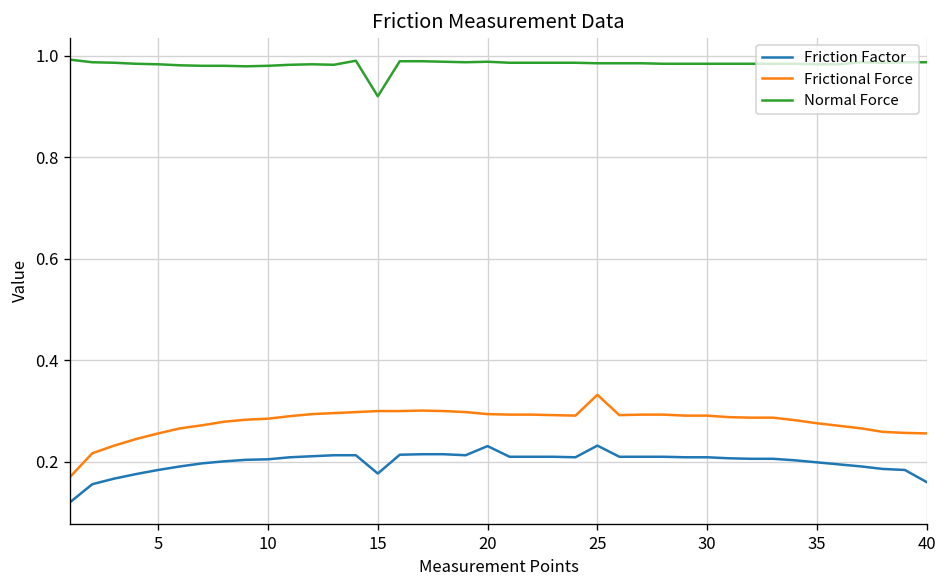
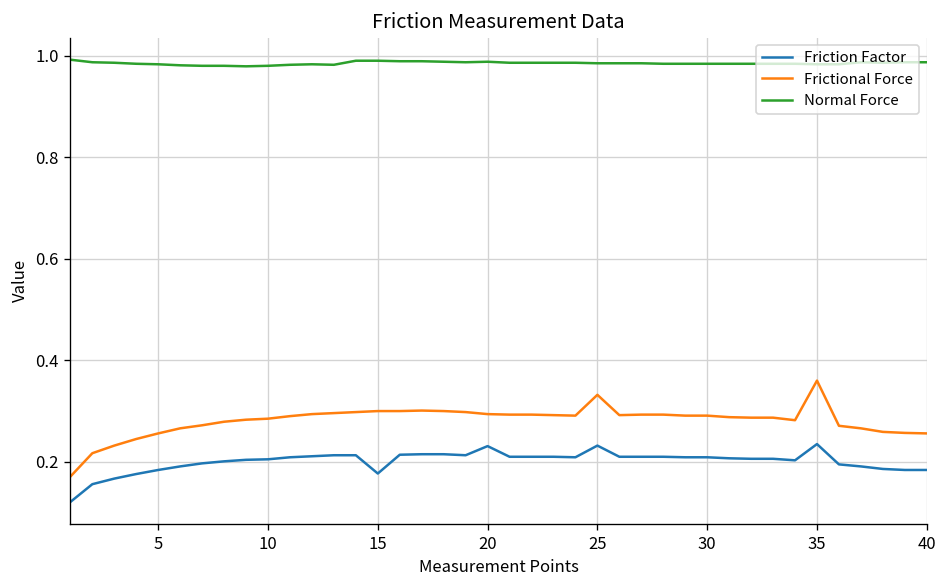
  {
    "Friction Factor": {
      "5": 0.18,
      "10": 0.21,
      "15": 0.18,
      "20": 0.23,
      "25": 0.23,
      "30": 0.21,
-     "35": 0.20,
-     "40": 0.16
+     "35": 0.24,
+     "40": 0.18
    },
    "Frictional Force": {
      "5": 0.26,
      "10": 0.29,
      "15": 0.30,
      "20": 0.29,
      "25": 0.33,
      "30": 0.29,
-     "35": 0.28,
+     "35": 0.36,
      "40": 0.26
    },
    "Normal Force": {
      "5": 0.98,
      "10": 0.98,
-     "15": 0.92,
+     "15": 0.99,
      "20": 0.99,
      "25": 0.99,
      "30": 0.98,
      "40": 0.99
    }
  }
